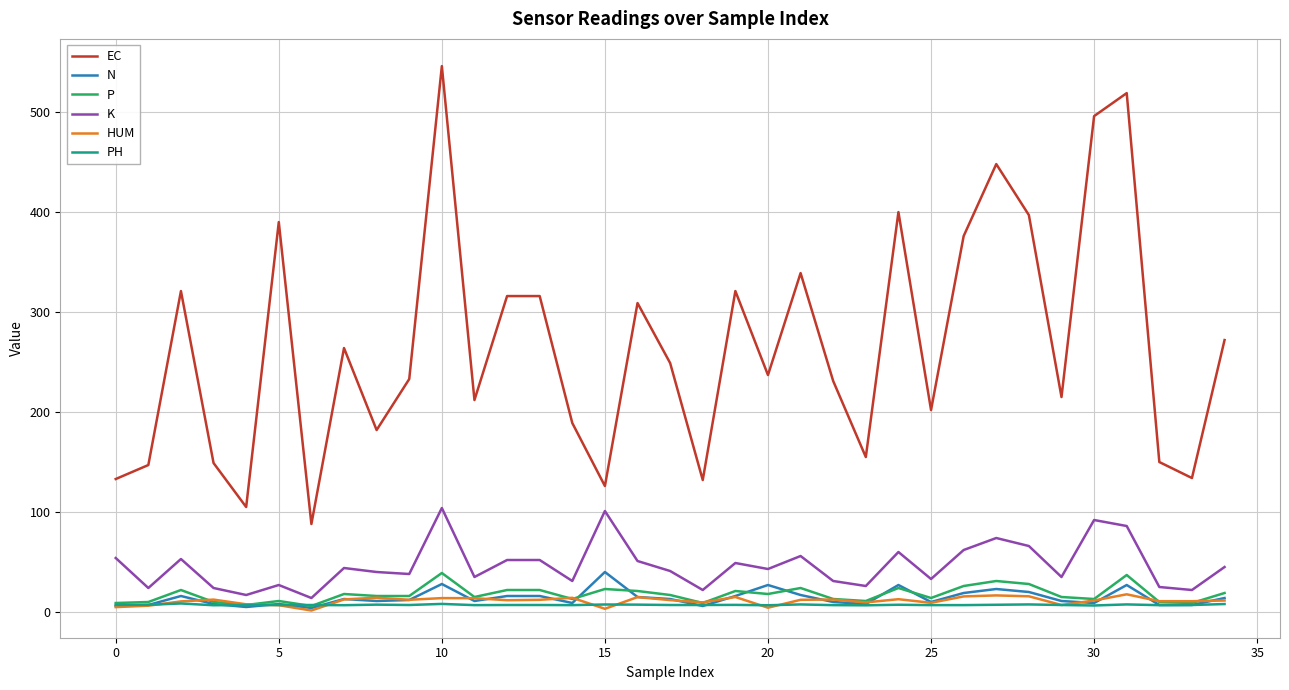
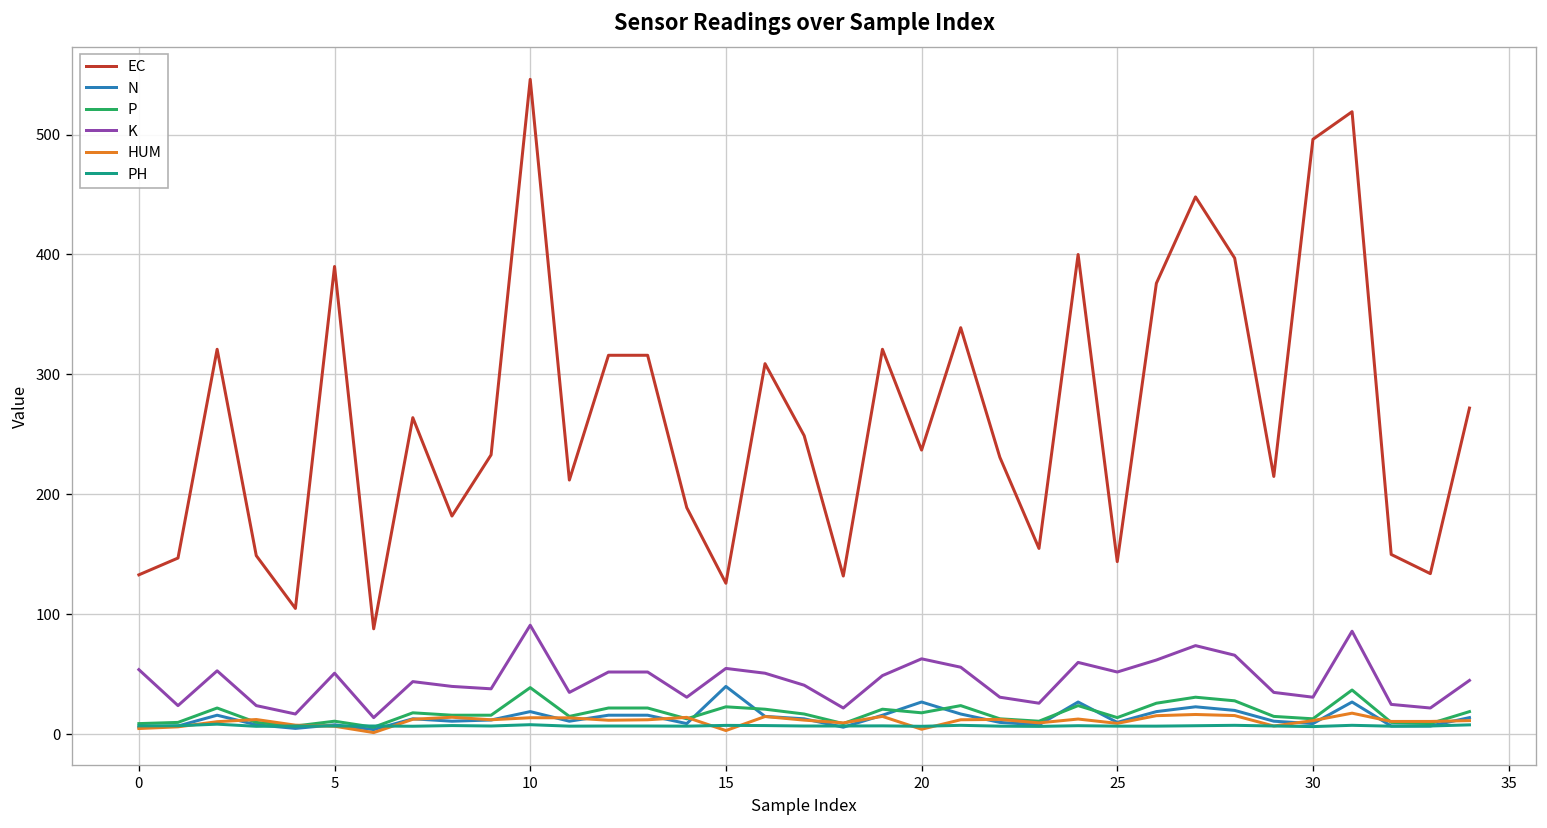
  {
    "EC": {
      "0": 130,
      "5": 390,
      "10": 550,
      "15": 130,
      "20": 240,
-     "25": 200,
+     "25": 140,
      "30": 500
    },
    "N": {
-     "10": 30,
+     "10": 20,
      "15": 40,
      "20": 30
    },
    "K": {
      "0": 50,
-     "5": 30,
-     "10": 100,
-     "15": 100,
-     "20": 40,
-     "25": 30,
-     "30": 90
+     "5": 50,
+     "10": 90,
+     "15": 60,
+     "20": 60,
+     "25": 50,
+     "30": 30
    },
    "HUM": {
      "10": 10,
      "15": 0
    }
  }
